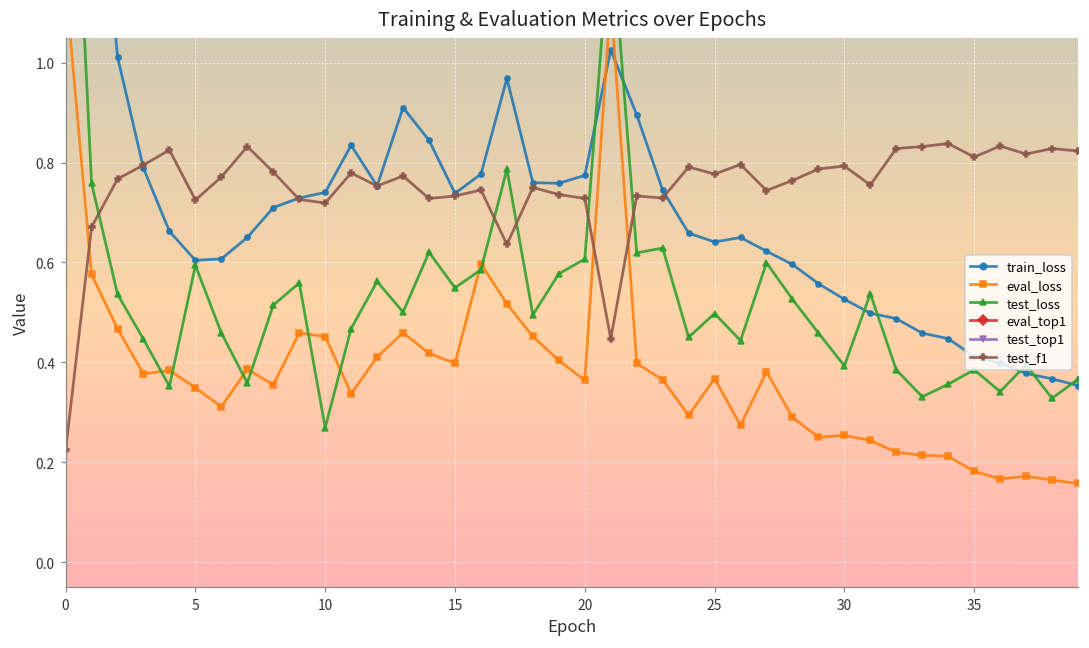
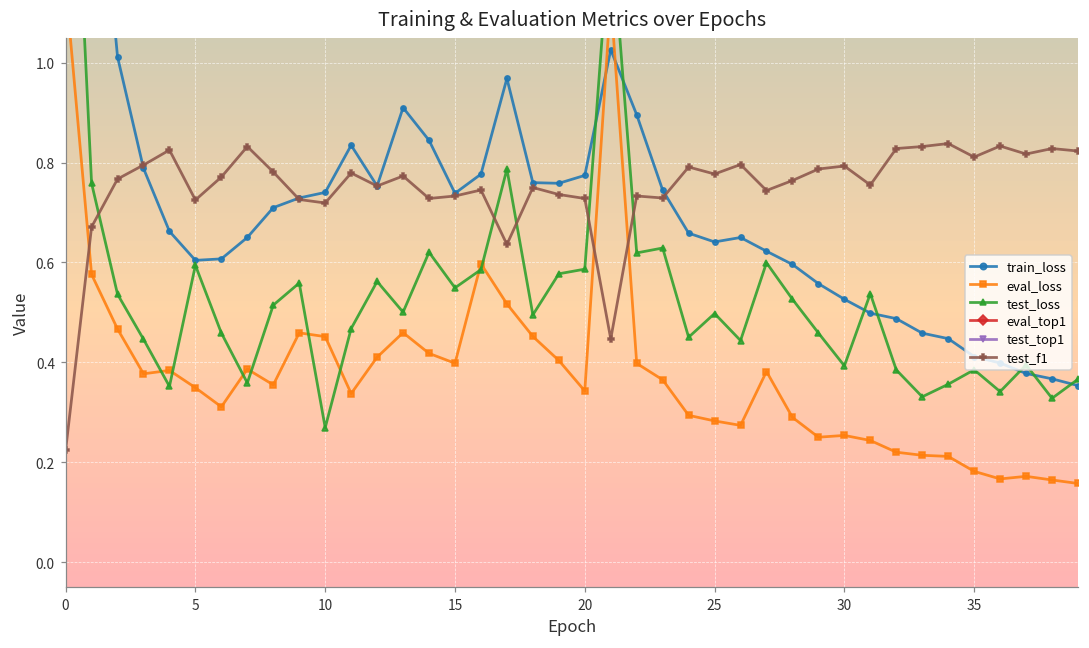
  {
    "train_loss": {
      "5": 0.60,
      "10": 0.74,
      "20": 0.77,
      "25": 0.64,
      "30": 0.53
    },
    "eval_loss": {
      "5": 0.35,
      "10": 0.45,
      "15": 0.40,
-     "20": 0.36,
-     "25": 0.37,
+     "20": 0.34,
+     "25": 0.28,
      "30": 0.25,
      "35": 0.18
    },
    "test_loss": {
      "5": 0.59,
      "10": 0.27,
      "15": 0.55,
-     "20": 0.61,
+     "20": 0.59,
      "25": 0.50,
      "30": 0.39
    },
    "test_f1": {
      "0": 0.22,
      "5": 0.73,
      "10": 0.72,
      "20": 0.73,
      "25": 0.78,
      "30": 0.79,
      "35": 0.81
    }
  }
